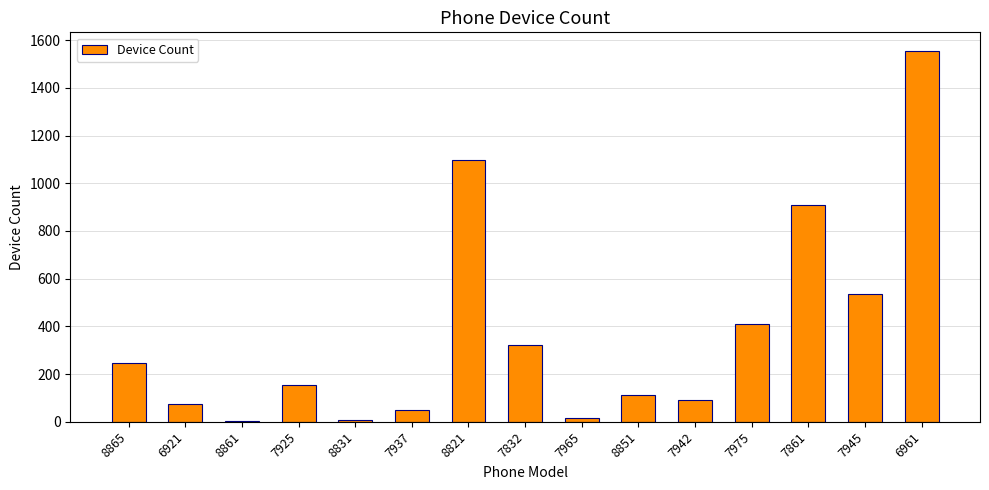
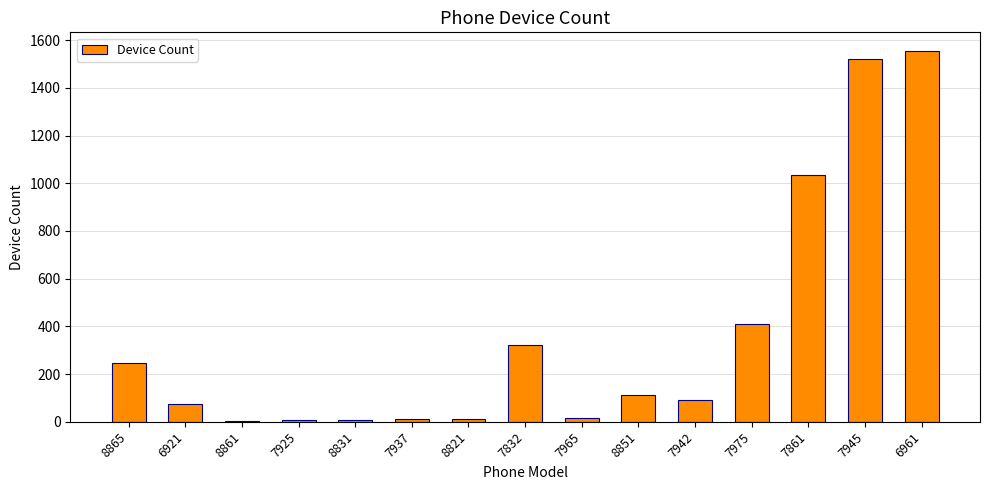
  {
    "8865": 250,
    "6921": 70,
-   "7925": 160,
-   "7937": 50,
-   "8821": 1100,
+   "7925": 10,
+   "7937": 10,
+   "8821": 10,
    "7832": 320,
    "7965": 20,
    "8851": 110,
    "7942": 90,
    "7975": 410,
-   "7861": 910,
-   "7945": 540,
+   "7861": 1030,
+   "7945": 1520,
    "6961": 1560
  }
